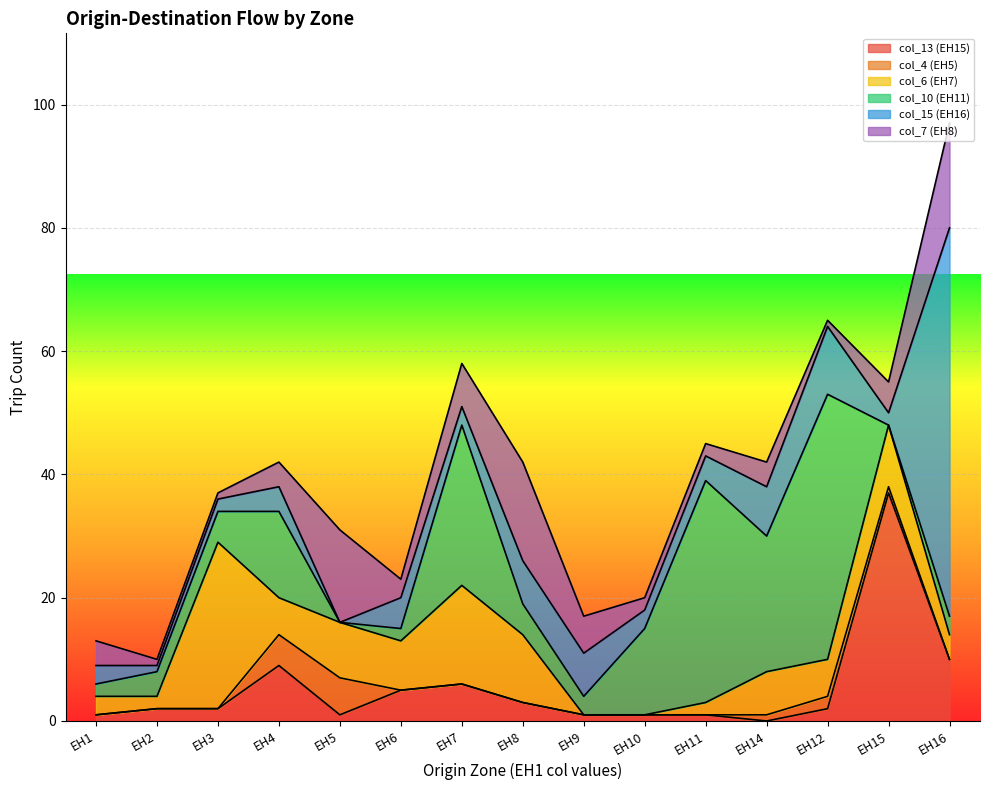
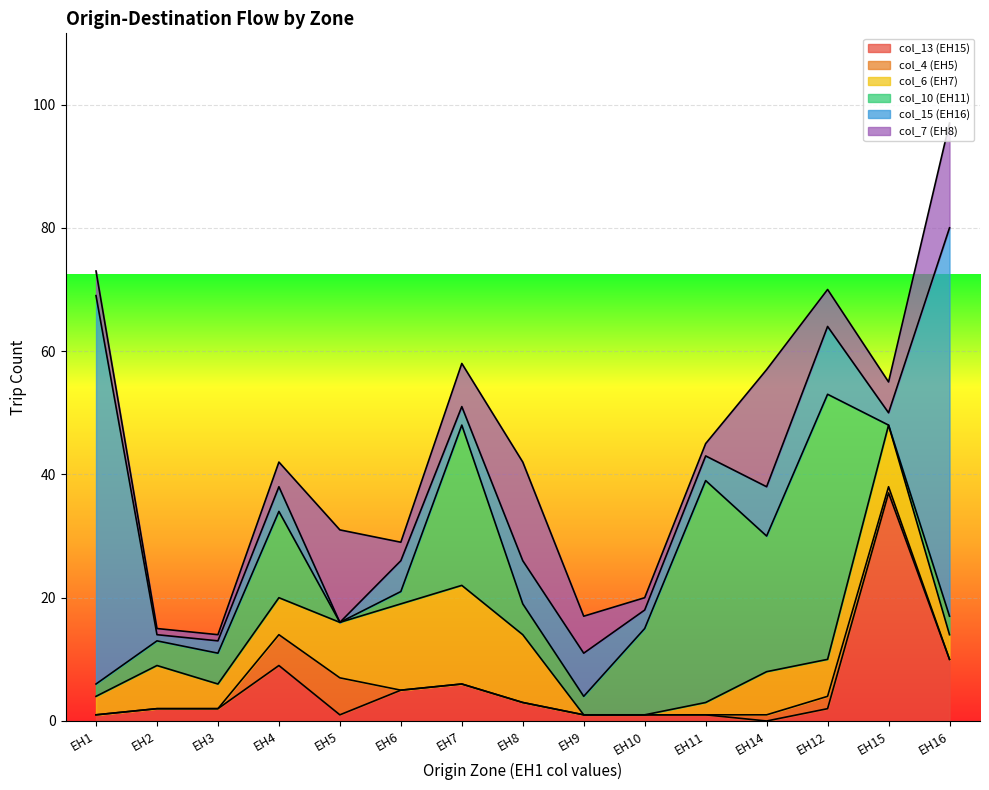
  {
    "col_6 (EH7)": {
      "EH1": 3,
-     "EH2": 2,
-     "EH3": 27,
+     "EH2": 7,
+     "EH3": 4,
      "EH4": 6,
-     "EH6": 8,
+     "EH6": 14,
      "EH7": 16,
      "EH8": 11,
      "EH11": 2,
      "EH14": 7,
      "EH12": 6,
      "EH16": 4
    },
    "col_10 (EH11)": {
      "EH1": 2,
      "EH2": 4,
      "EH3": 5,
      "EH4": 14,
      "EH6": 2,
      "EH7": 26,
      "EH8": 5,
      "EH9": 3,
      "EH10": 14,
      "EH11": 36,
      "EH14": 22,
      "EH12": 43,
      "EH16": 3
    },
    "col_15 (EH16)": {
-     "EH1": 3,
+     "EH1": 63,
      "EH2": 1,
      "EH3": 2,
      "EH4": 4,
      "EH6": 5,
      "EH7": 3,
      "EH8": 7,
      "EH9": 7,
      "EH10": 3,
      "EH11": 4,
      "EH14": 8,
      "EH12": 11,
      "EH15": 2,
      "EH16": 63
    },
    "col_7 (EH8)": {
      "EH1": 4,
      "EH2": 1,
      "EH3": 1,
      "EH4": 4,
      "EH5": 15,
      "EH6": 3,
      "EH7": 7,
      "EH8": 16,
      "EH9": 6,
      "EH10": 2,
      "EH11": 2,
-     "EH14": 4,
-     "EH12": 1,
+     "EH14": 19,
+     "EH12": 6,
      "EH15": 5
    }
  }
